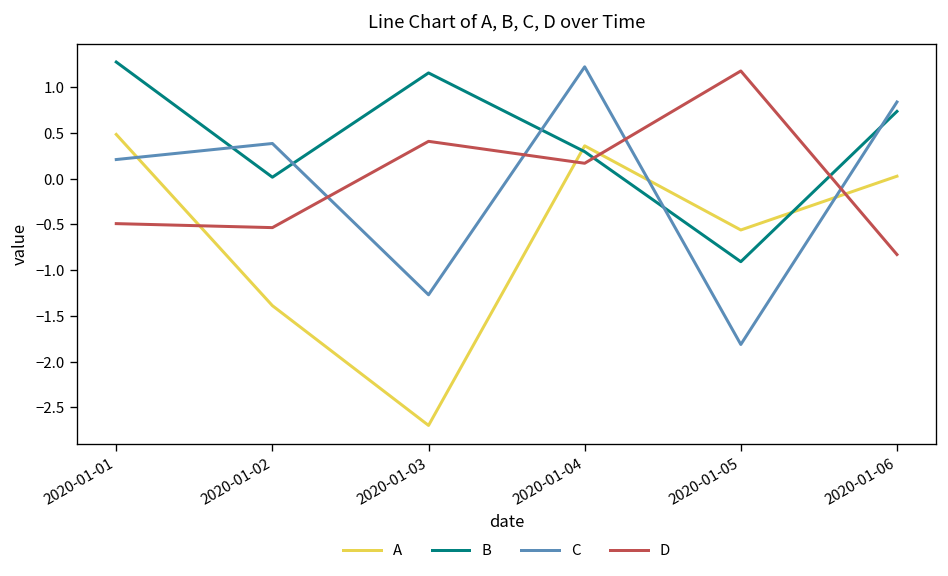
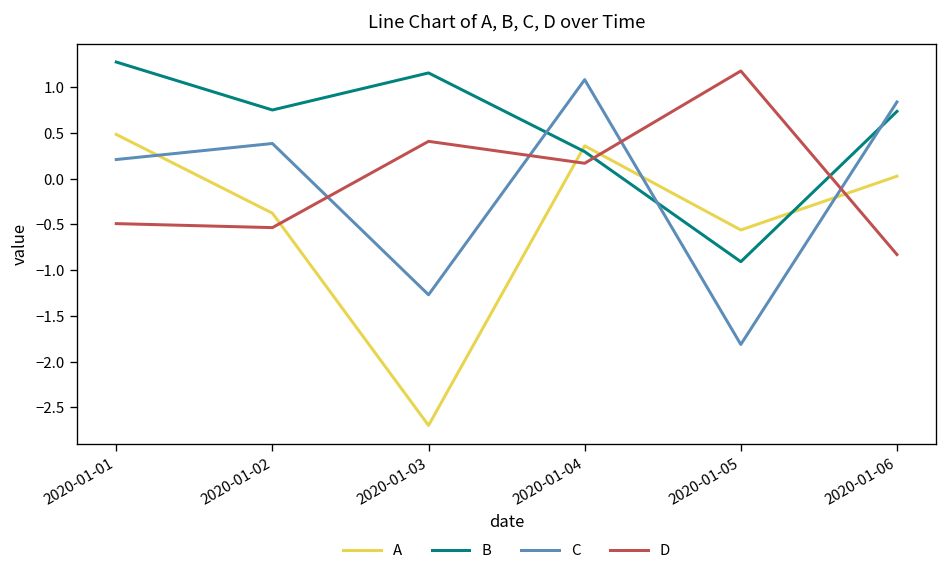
  {
    "A": {
      "2020-01-01": 0.5,
-     "2020-01-02": -1.4,
+     "2020-01-02": -0.4,
      "2020-01-03": -2.7,
      "2020-01-04": 0.4,
      "2020-01-05": -0.6,
      "2020-01-06": 0.0
    },
    "B": {
      "2020-01-01": 1.3,
-     "2020-01-02": 0.0,
+     "2020-01-02": 0.8,
      "2020-01-03": 1.2,
      "2020-01-04": 0.3,
      "2020-01-05": -0.9,
      "2020-01-06": 0.7
    },
    "C": {
      "2020-01-01": 0.2,
      "2020-01-02": 0.4,
      "2020-01-03": -1.3,
-     "2020-01-04": 1.2,
+     "2020-01-04": 1.1,
      "2020-01-05": -1.8,
      "2020-01-06": 0.8
    },
    "D": {
      "2020-01-01": -0.5,
      "2020-01-02": -0.5,
      "2020-01-03": 0.4,
      "2020-01-04": 0.2,
      "2020-01-05": 1.2,
      "2020-01-06": -0.8
    }
  }
